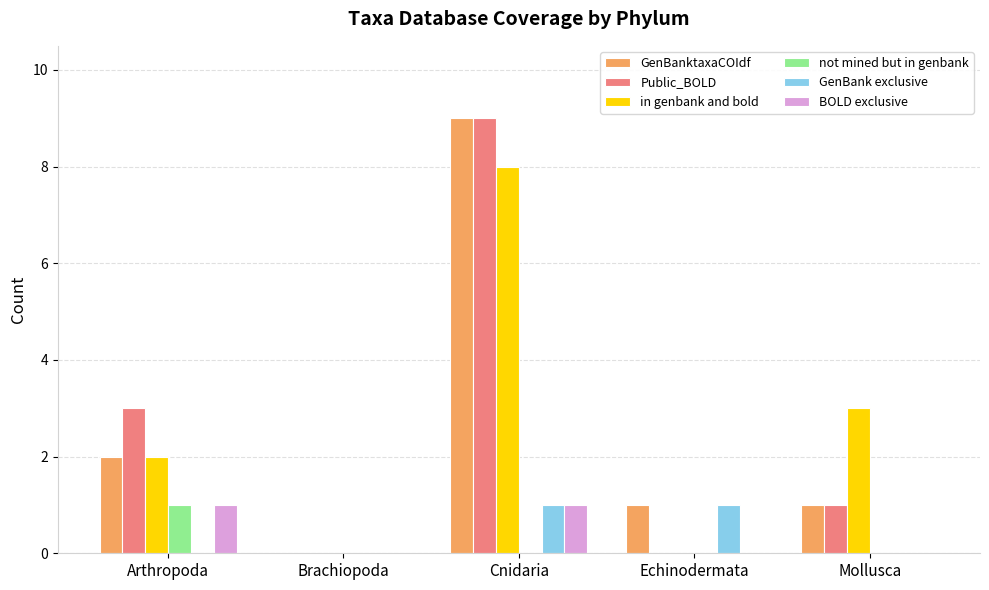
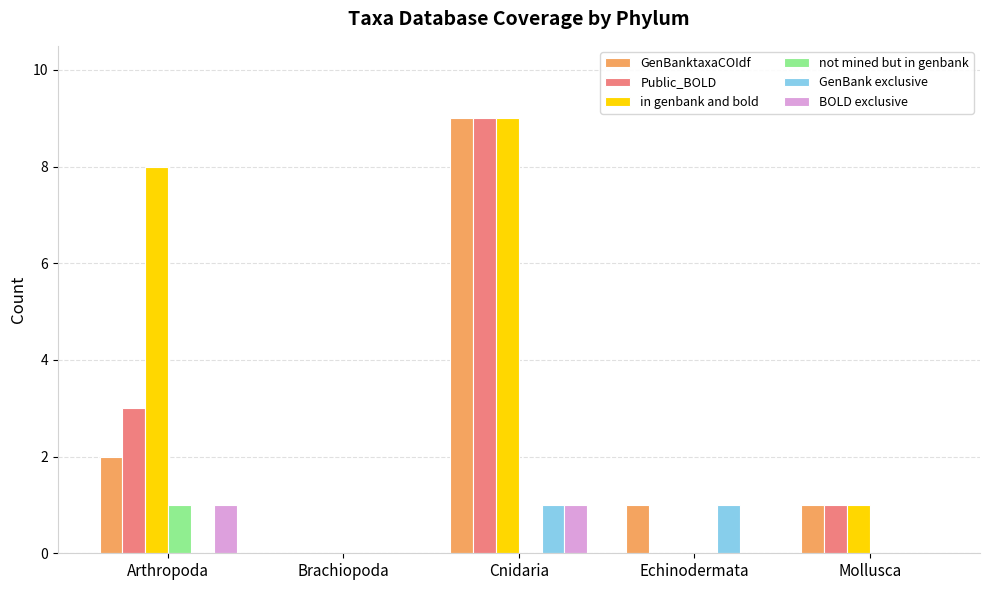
  {
    "in genbank and bold": {
-     "Arthropoda": 2,
+     "Arthropoda": 8,
      "Brachiopoda": 0,
-     "Cnidaria": 8,
+     "Cnidaria": 9,
      "Echinodermata": 0,
-     "Mollusca": 3
+     "Mollusca": 1
    },
    "not mined but in genbank": {
      "Arthropoda": 1,
      "Brachiopoda": 0,
      "Cnidaria": 0,
      "Echinodermata": 0,
      "Mollusca": 0
    },
    "GenBank exclusive": {
      "Arthropoda": 0,
      "Brachiopoda": 0,
      "Cnidaria": 1,
      "Echinodermata": 1,
      "Mollusca": 0
    },
    "BOLD exclusive": {
      "Arthropoda": 1,
      "Brachiopoda": 0,
      "Cnidaria": 1,
      "Echinodermata": 0,
      "Mollusca": 0
    }
  }
